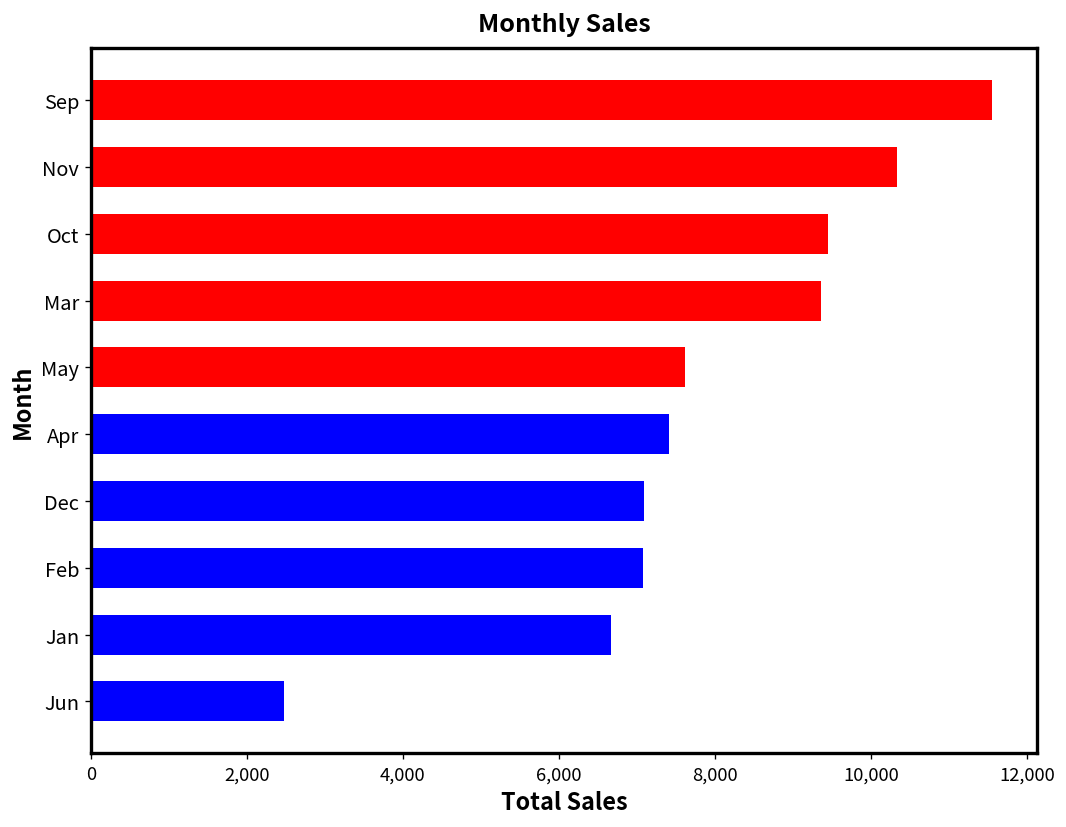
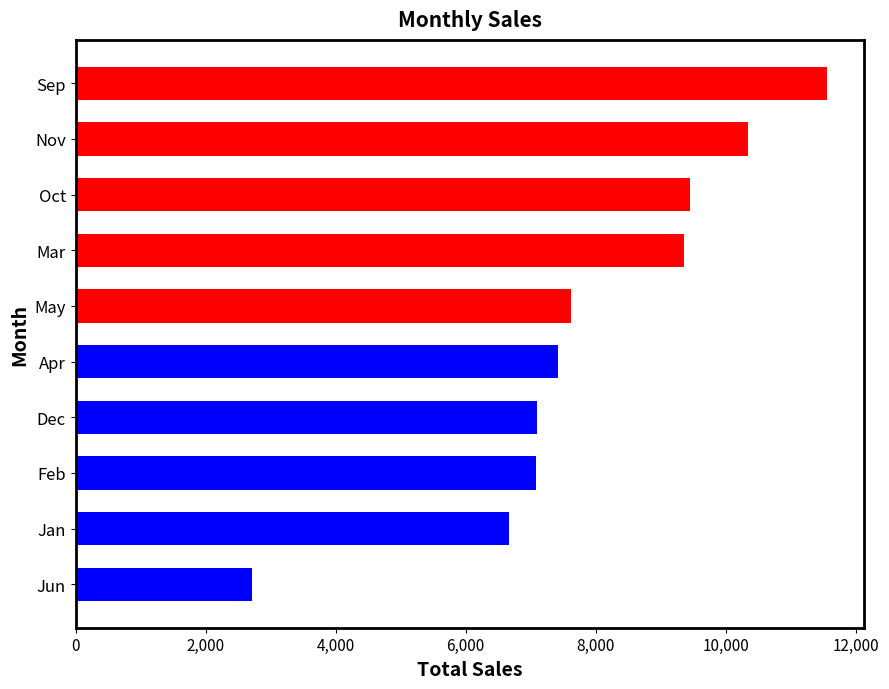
  {
    "Sep": "11,600",
    "Nov": "10,300",
    "Oct": "9,500",
    "Mar": "9,400",
    "May": "7,600",
    "Apr": "7,400",
    "Dec": "7,100",
    "Feb": "7,100",
    "Jan": "6,700",
-   "Jun": "2,500"
+   "Jun": "2,700"
  }
